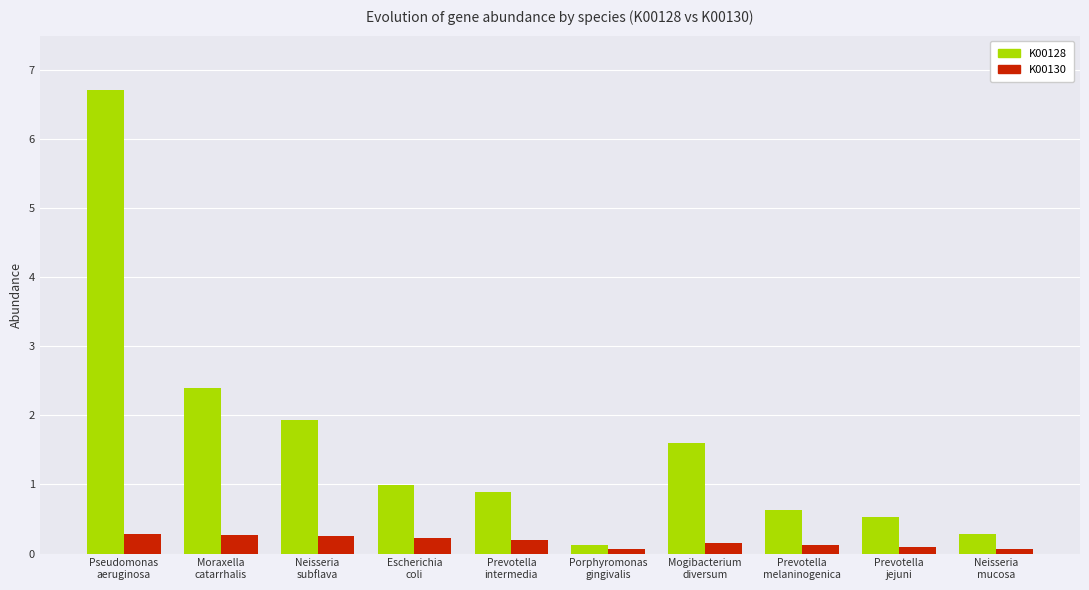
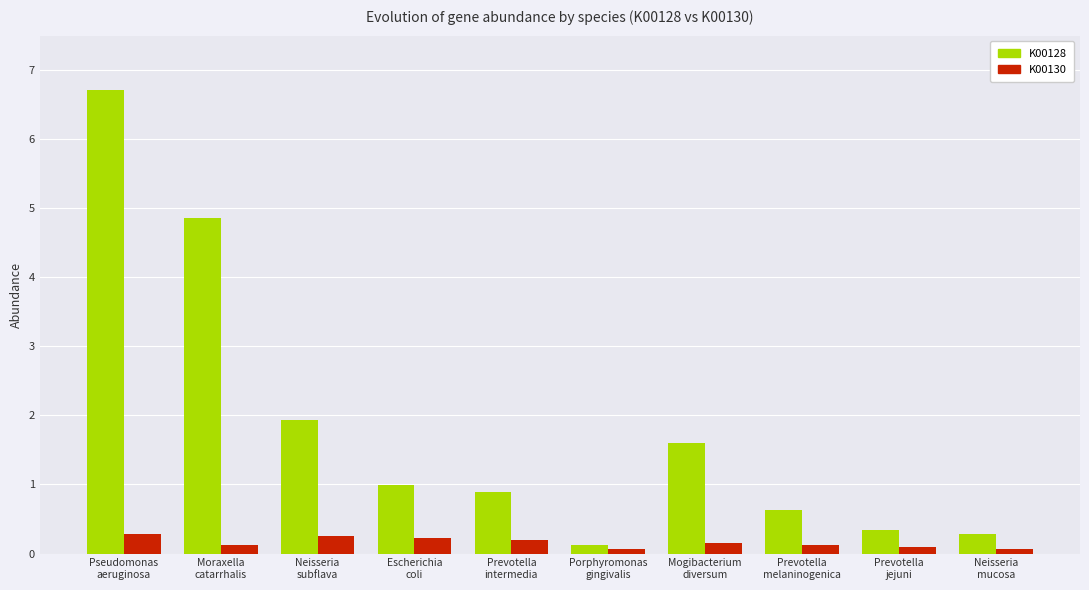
  {
    "K00128": {
      "Pseudomonas aeruginosa": 6.7,
-     "Moraxella catarrhalis": 2.4,
+     "Moraxella catarrhalis": 4.9,
      "Neisseria subflava": 1.9,
      "Escherichia coli": 1.0,
      "Prevotella intermedia": 0.9,
      "Porphyromonas gingivalis": 0.1,
      "Mogibacterium diversum": 1.6,
      "Prevotella melaninogenica": 0.6,
-     "Prevotella jejuni": 0.5,
+     "Prevotella jejuni": 0.3,
      "Neisseria mucosa": 0.3
    },
    "K00130": {
      "Pseudomonas aeruginosa": 0.3,
-     "Moraxella catarrhalis": 0.3,
+     "Moraxella catarrhalis": 0.1,
      "Neisseria subflava": 0.2,
      "Escherichia coli": 0.2,
      "Prevotella intermedia": 0.2,
      "Porphyromonas gingivalis": 0.1,
      "Mogibacterium diversum": 0.1,
      "Prevotella melaninogenica": 0.1,
      "Prevotella jejuni": 0.1,
      "Neisseria mucosa": 0.1
    }
  }
